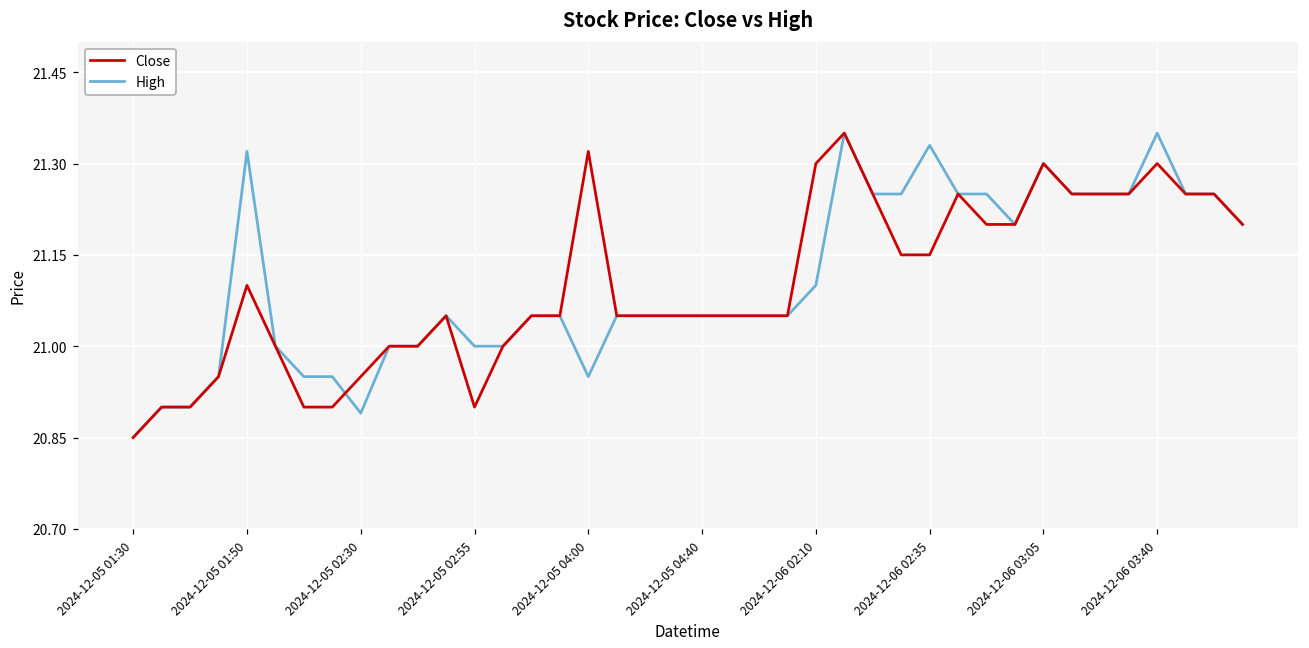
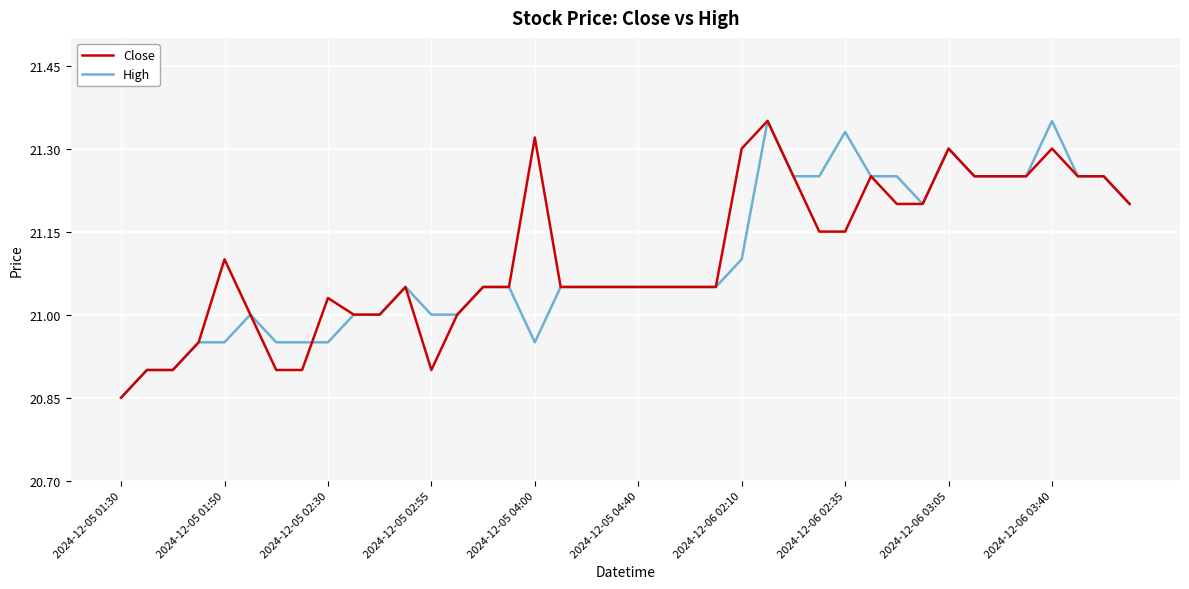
  {
    "Close": {
      "2024-12-05 01:50": 21.10,
-     "2024-12-05 02:30": 20.95,
+     "2024-12-05 02:30": 21.03,
      "2024-12-05 02:55": 20.90,
      "2024-12-05 04:00": 21.32,
      "2024-12-06 02:10": 21.30,
      "2024-12-06 02:35": 21.15,
      "2024-12-06 03:40": 21.30
    },
    "High": {
-     "2024-12-05 01:50": 21.32,
-     "2024-12-05 02:30": 20.89,
+     "2024-12-05 01:50": 20.95,
+     "2024-12-05 02:30": 20.95,
      "2024-12-05 02:55": 21.00,
      "2024-12-05 04:00": 20.95,
      "2024-12-06 02:10": 21.10,
      "2024-12-06 02:35": 21.33,
      "2024-12-06 03:40": 21.35
    }
  }
